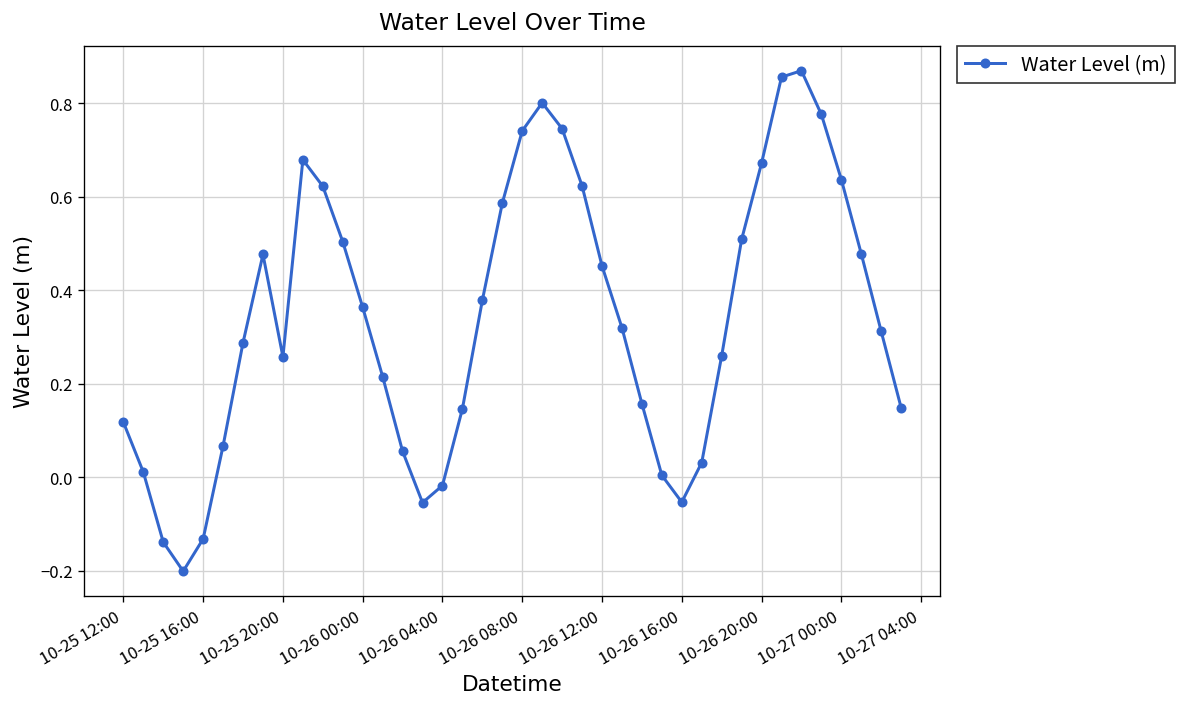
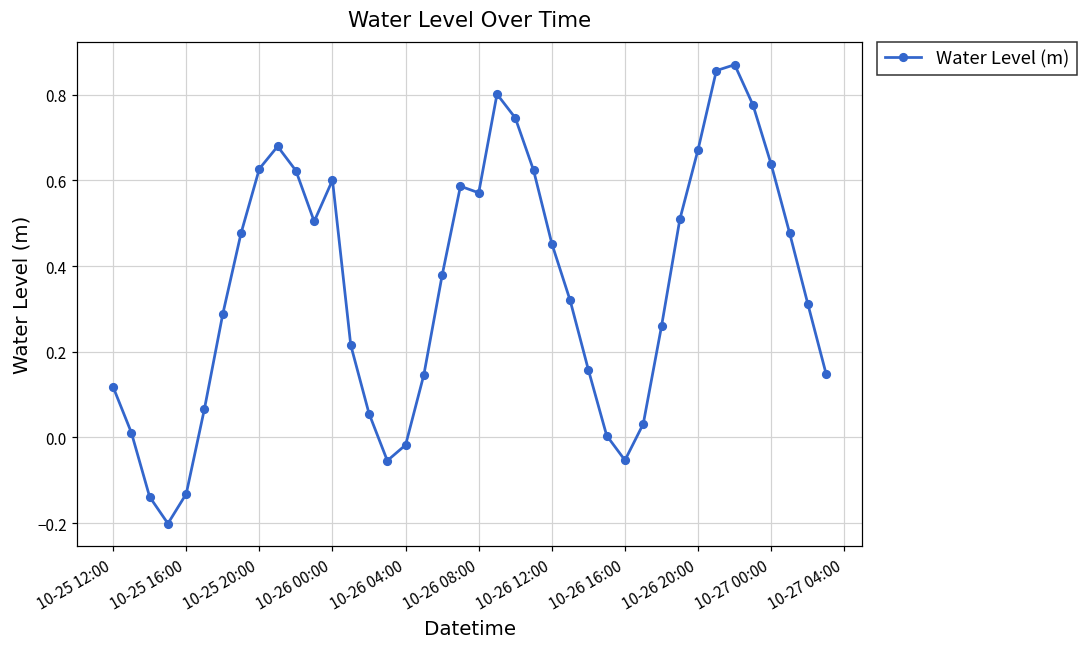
  {
    "10-25 12:00": 0.12,
    "10-25 16:00": -0.13,
-   "10-25 20:00": 0.26,
-   "10-26 00:00": 0.36,
+   "10-25 20:00": 0.63,
+   "10-26 00:00": 0.60,
    "10-26 04:00": -0.02,
-   "10-26 08:00": 0.74,
+   "10-26 08:00": 0.57,
    "10-26 12:00": 0.45,
    "10-26 16:00": -0.05,
    "10-26 20:00": 0.67,
    "10-27 00:00": 0.64
  }
